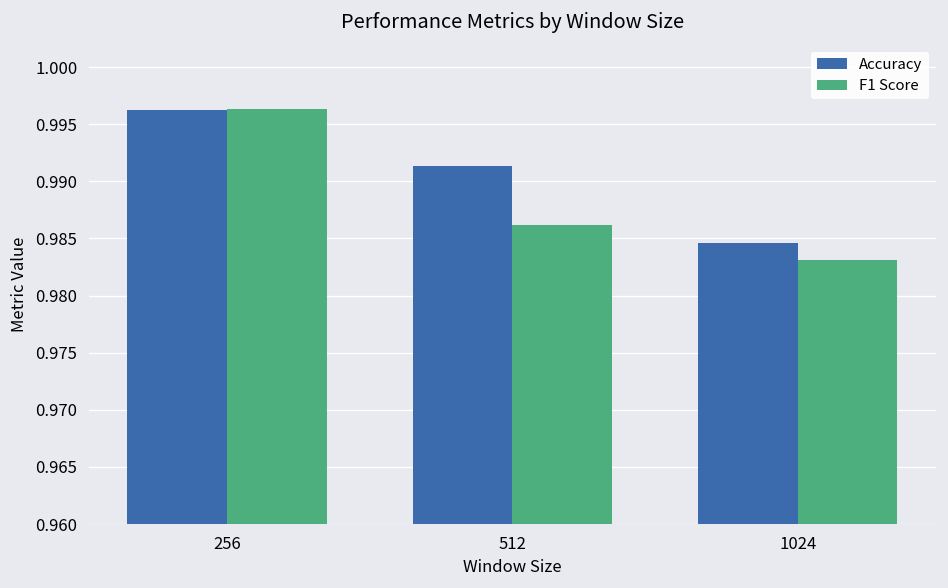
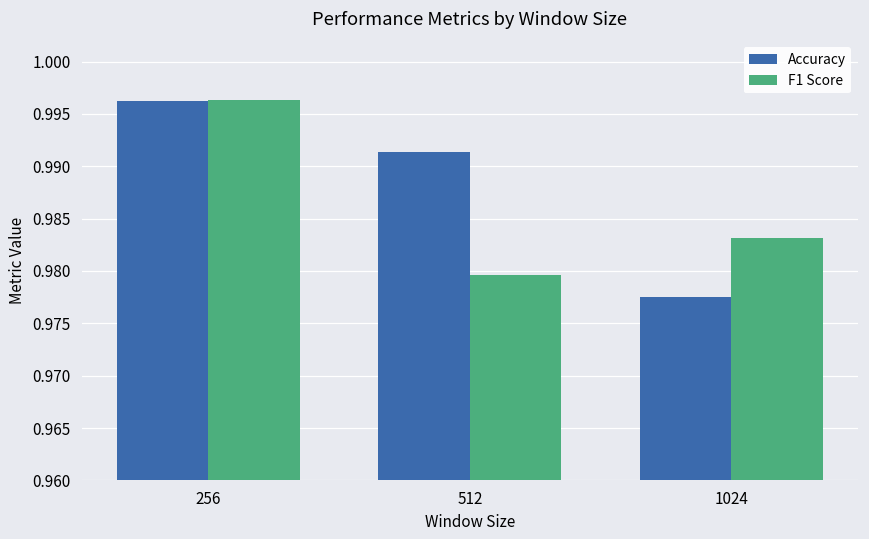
  {
    "Accuracy": {
      "256": 0.996,
      "512": 0.991,
-     "1024": 0.985
+     "1024": 0.978
    },
    "F1 Score": {
      "256": 0.996,
-     "512": 0.986,
+     "512": 0.980,
      "1024": 0.983
    }
  }
